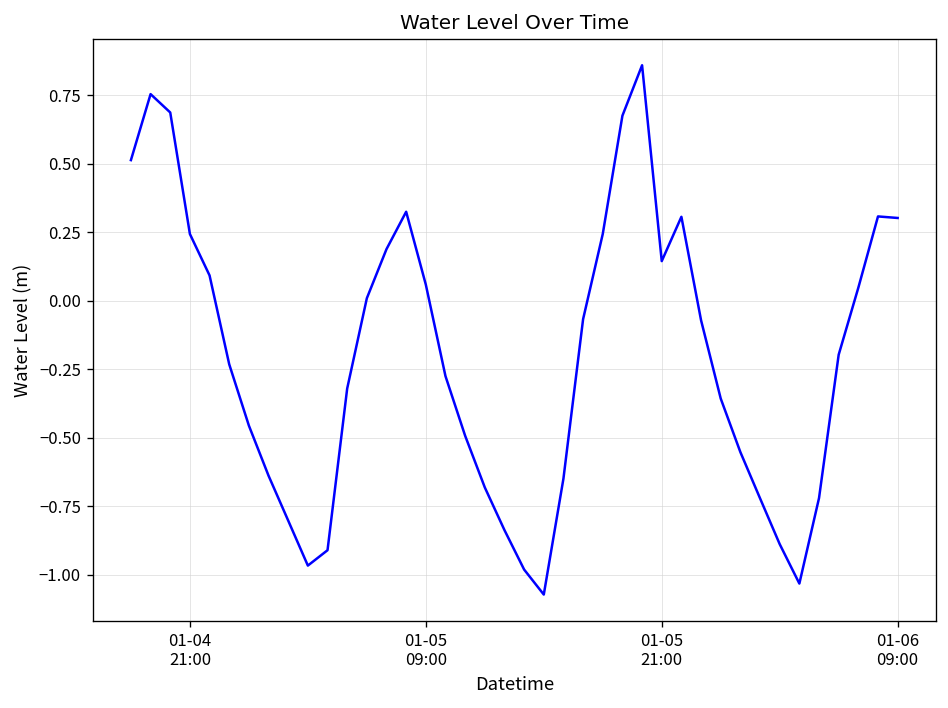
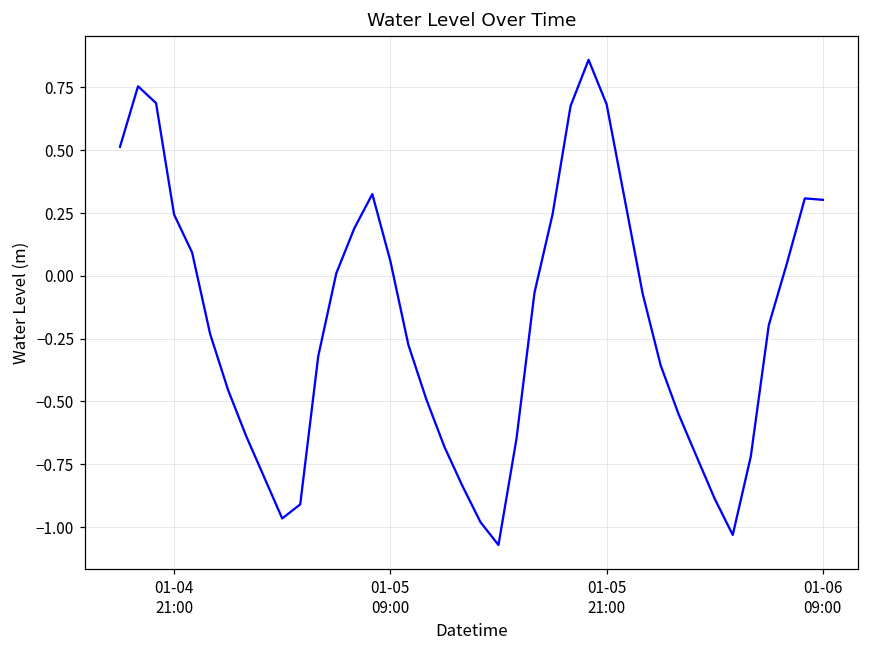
  {
    "01-04 21:00": 0.24,
    "01-05 09:00": 0.06,
-   "01-05 21:00": 0.15,
+   "01-05 21:00": 0.68,
    "01-06 09:00": 0.30
  }
